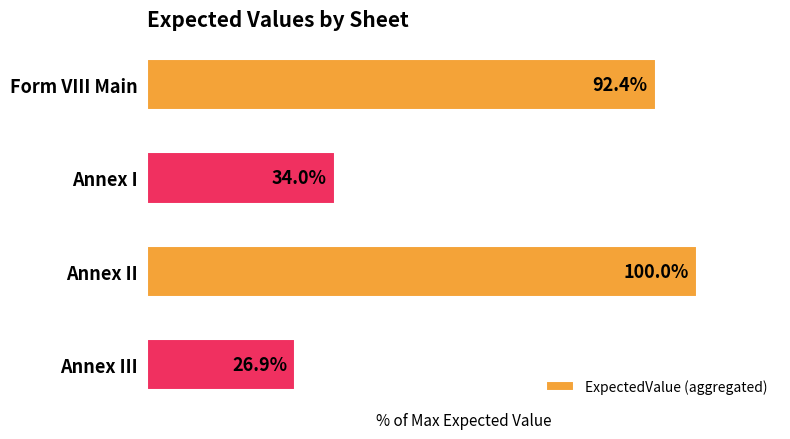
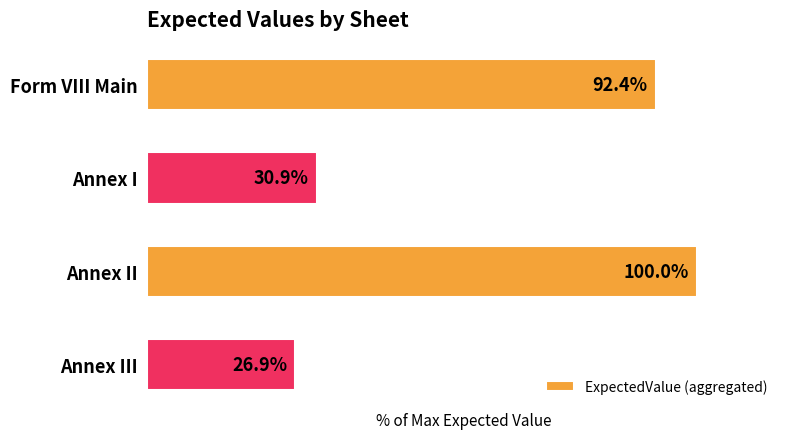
  {
    "Form VIII Main": "92.4%",
-   "Annex I": "34.0%",
+   "Annex I": "30.9%",
    "Annex II": "100.0%",
    "Annex III": "26.9%"
  }
